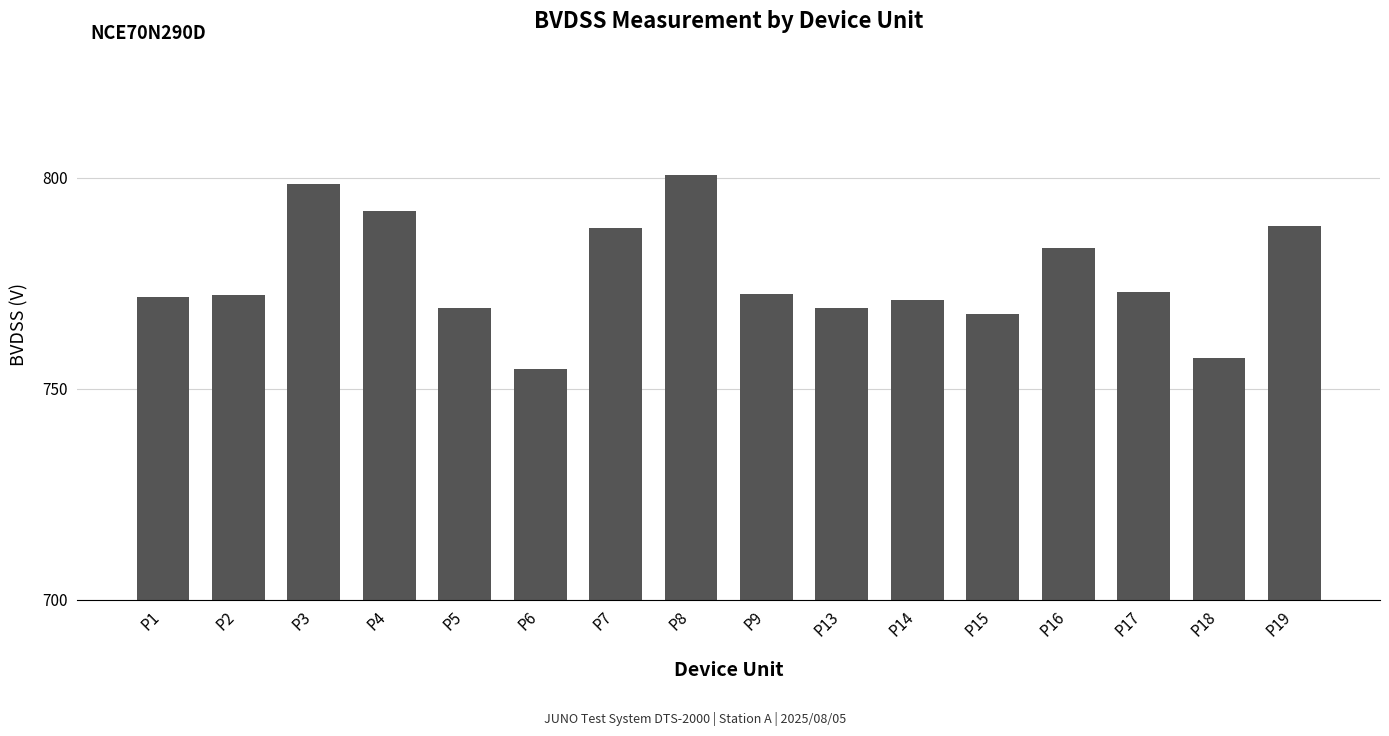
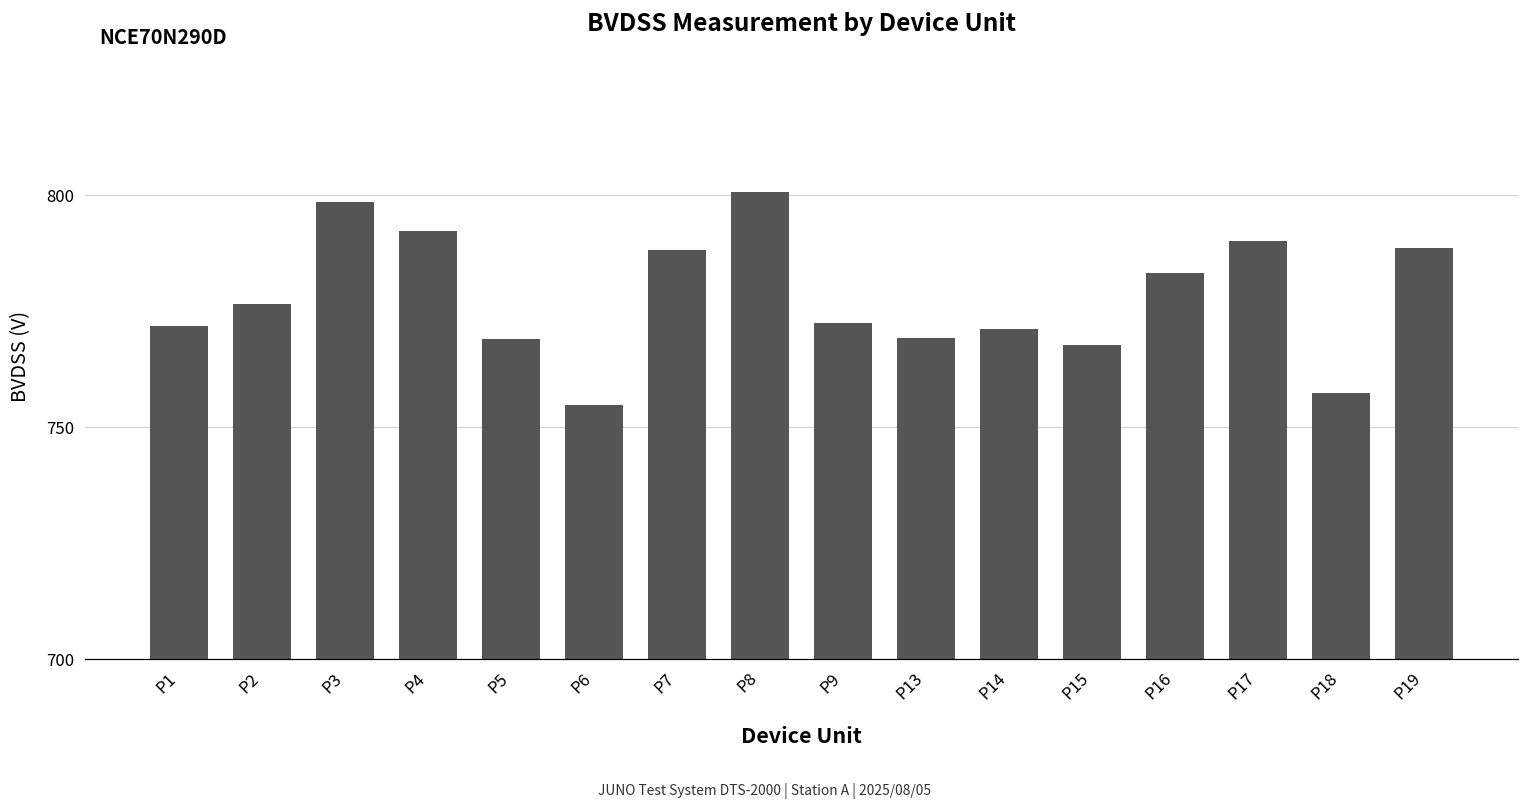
  {
    "P1": 772,
-   "P2": 772,
+   "P2": 776,
    "P3": 799,
    "P4": 792,
    "P5": 769,
    "P6": 755,
    "P7": 788,
    "P8": 801,
    "P9": 772,
    "P13": 769,
    "P14": 771,
    "P15": 768,
    "P16": 783,
-   "P17": 773,
+   "P17": 790,
    "P18": 757,
    "P19": 789
  }
